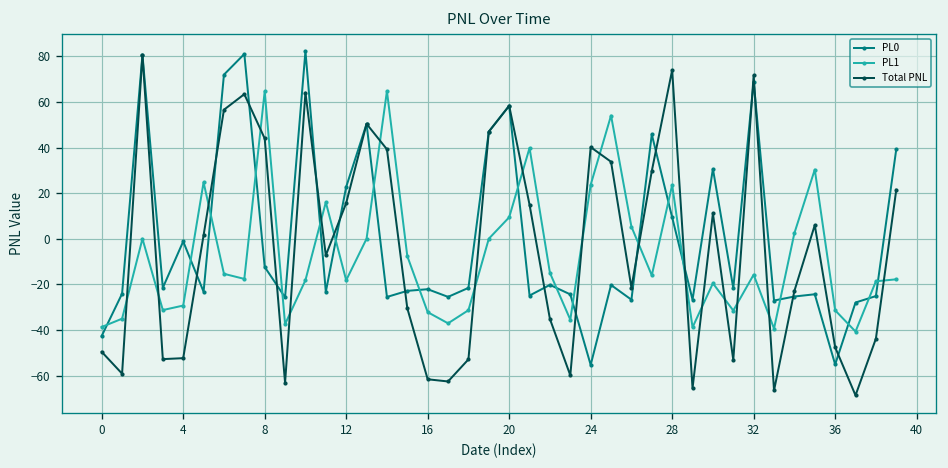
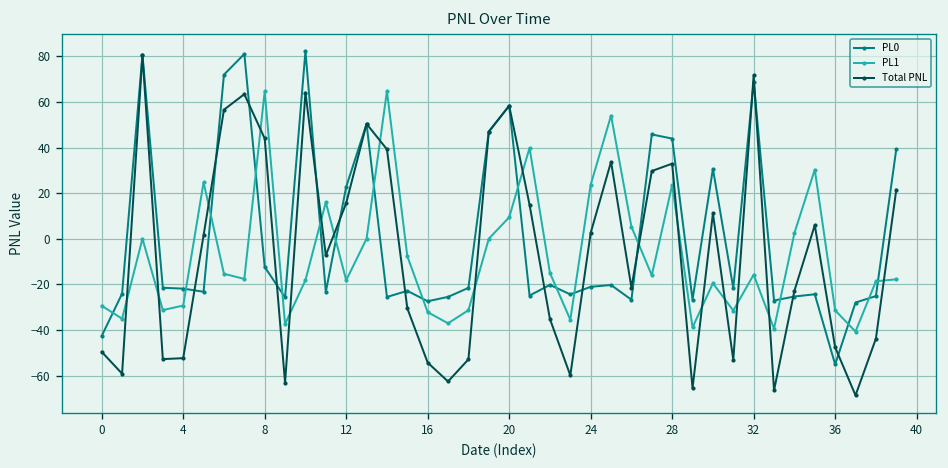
  {
    "PL0": {
      "0": -43,
-     "4": -1,
+     "4": -22,
      "8": -12,
      "12": 23,
-     "16": -22,
-     "24": -55,
-     "28": 9,
+     "16": -27,
+     "24": -21,
+     "28": 44,
      "32": 69,
      "36": -55
    },
    "PL1": {
-     "0": -39,
+     "0": -29,
      "4": -29,
      "8": 65,
      "12": -18,
      "16": -32,
      "20": 9,
      "24": 24,
      "28": 24,
      "32": -16,
      "36": -31
    },
    "Total PNL": {
      "0": -50,
      "4": -52,
      "8": 44,
      "12": 16,
-     "16": -62,
-     "24": 40,
-     "28": 74,
+     "16": -54,
+     "24": 3,
+     "28": 33,
      "32": 72,
      "36": -48
    }
  }
